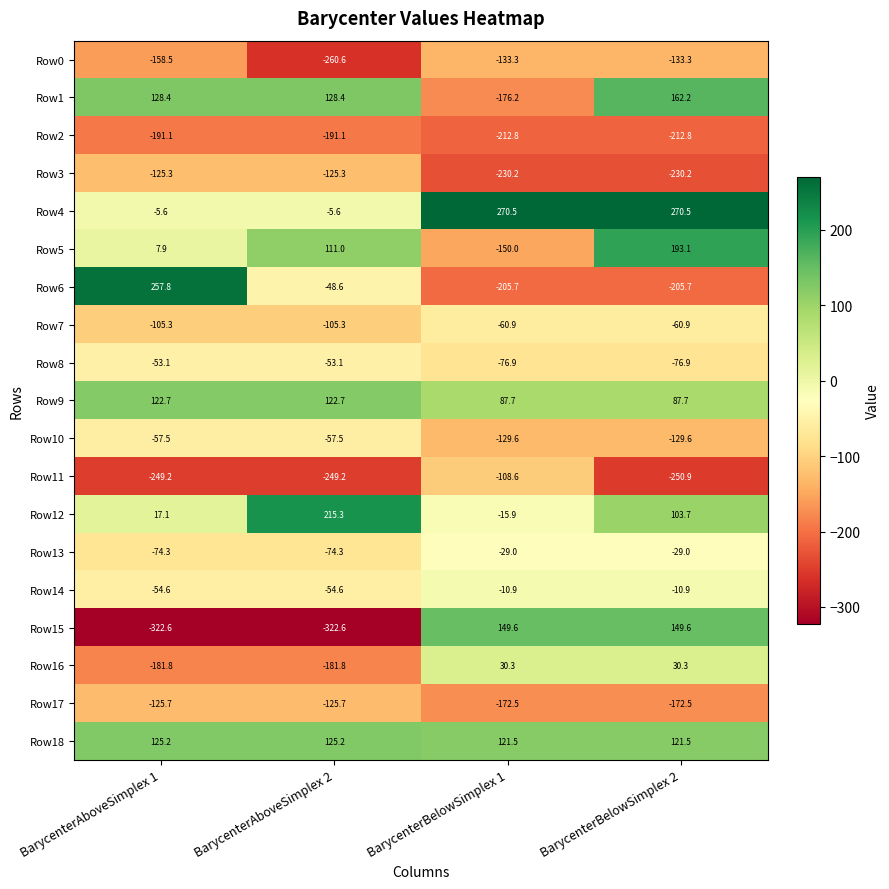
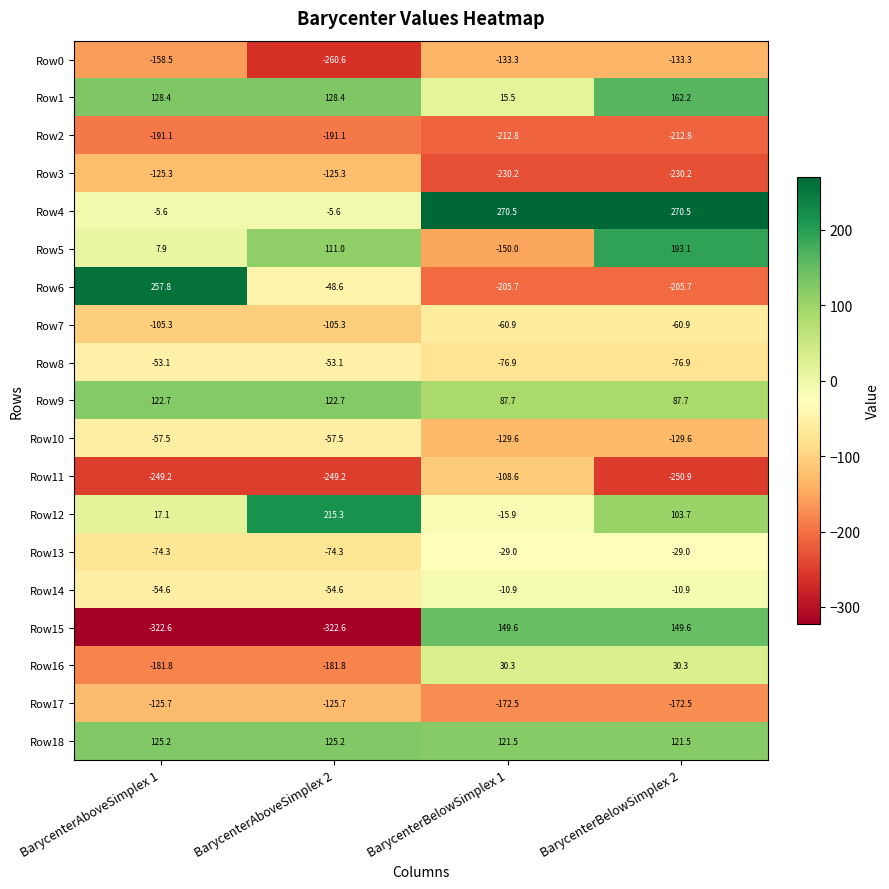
  {
    "Row0": {
      "BarycenterAboveSimplex 1": -158.5,
      "BarycenterAboveSimplex 2": -260.6,
      "BarycenterBelowSimplex 1": -133.3,
      "BarycenterBelowSimplex 2": -133.3
    },
    "Row1": {
      "BarycenterAboveSimplex 1": 128.4,
      "BarycenterAboveSimplex 2": 128.4,
-     "BarycenterBelowSimplex 1": -176.2,
+     "BarycenterBelowSimplex 1": 15.5,
      "BarycenterBelowSimplex 2": 162.2
    },
    "Row2": {
      "BarycenterAboveSimplex 1": -191.1,
      "BarycenterAboveSimplex 2": -191.1,
      "BarycenterBelowSimplex 1": -212.8,
      "BarycenterBelowSimplex 2": -212.8
    },
    "Row3": {
      "BarycenterAboveSimplex 1": -125.3,
      "BarycenterAboveSimplex 2": -125.3,
      "BarycenterBelowSimplex 1": -230.2,
      "BarycenterBelowSimplex 2": -230.2
    },
    "Row4": {
      "BarycenterAboveSimplex 1": -5.6,
      "BarycenterAboveSimplex 2": -5.6,
      "BarycenterBelowSimplex 1": 270.5,
      "BarycenterBelowSimplex 2": 270.5
    },
    "Row5": {
      "BarycenterAboveSimplex 1": 7.9,
      "BarycenterAboveSimplex 2": 111.0,
      "BarycenterBelowSimplex 1": -150.0,
      "BarycenterBelowSimplex 2": 193.1
    },
    "Row6": {
      "BarycenterAboveSimplex 1": 257.8,
      "BarycenterAboveSimplex 2": -48.6,
      "BarycenterBelowSimplex 1": -205.7,
      "BarycenterBelowSimplex 2": -205.7
    },
    "Row7": {
      "BarycenterAboveSimplex 1": -105.3,
      "BarycenterAboveSimplex 2": -105.3,
      "BarycenterBelowSimplex 1": -60.9,
      "BarycenterBelowSimplex 2": -60.9
    },
    "Row8": {
      "BarycenterAboveSimplex 1": -53.1,
      "BarycenterAboveSimplex 2": -53.1,
      "BarycenterBelowSimplex 1": -76.9,
      "BarycenterBelowSimplex 2": -76.9
    },
    "Row9": {
      "BarycenterAboveSimplex 1": 122.7,
      "BarycenterAboveSimplex 2": 122.7,
      "BarycenterBelowSimplex 1": 87.7,
      "BarycenterBelowSimplex 2": 87.7
    },
    "Row10": {
      "BarycenterAboveSimplex 1": -57.5,
      "BarycenterAboveSimplex 2": -57.5,
      "BarycenterBelowSimplex 1": -129.6,
      "BarycenterBelowSimplex 2": -129.6
    },
    "Row11": {
      "BarycenterAboveSimplex 1": -249.2,
      "BarycenterAboveSimplex 2": -249.2,
      "BarycenterBelowSimplex 1": -108.6,
      "BarycenterBelowSimplex 2": -250.9
    },
    "Row12": {
      "BarycenterAboveSimplex 1": 17.1,
      "BarycenterAboveSimplex 2": 215.3,
      "BarycenterBelowSimplex 1": -15.9,
      "BarycenterBelowSimplex 2": 103.7
    },
    "Row13": {
      "BarycenterAboveSimplex 1": -74.3,
      "BarycenterAboveSimplex 2": -74.3,
      "BarycenterBelowSimplex 1": -29.0,
      "BarycenterBelowSimplex 2": -29.0
    },
    "Row14": {
      "BarycenterAboveSimplex 1": -54.6,
      "BarycenterAboveSimplex 2": -54.6,
      "BarycenterBelowSimplex 1": -10.9,
      "BarycenterBelowSimplex 2": -10.9
    },
    "Row15": {
      "BarycenterAboveSimplex 1": -322.6,
      "BarycenterAboveSimplex 2": -322.6,
      "BarycenterBelowSimplex 1": 149.6,
      "BarycenterBelowSimplex 2": 149.6
    },
    "Row16": {
      "BarycenterAboveSimplex 1": -181.8,
      "BarycenterAboveSimplex 2": -181.8,
      "BarycenterBelowSimplex 1": 30.3,
      "BarycenterBelowSimplex 2": 30.3
    },
    "Row17": {
      "BarycenterAboveSimplex 1": -125.7,
      "BarycenterAboveSimplex 2": -125.7,
      "BarycenterBelowSimplex 1": -172.5,
      "BarycenterBelowSimplex 2": -172.5
    },
    "Row18": {
      "BarycenterAboveSimplex 1": 125.2,
      "BarycenterAboveSimplex 2": 125.2,
      "BarycenterBelowSimplex 1": 121.5,
      "BarycenterBelowSimplex 2": 121.5
    }
  }
